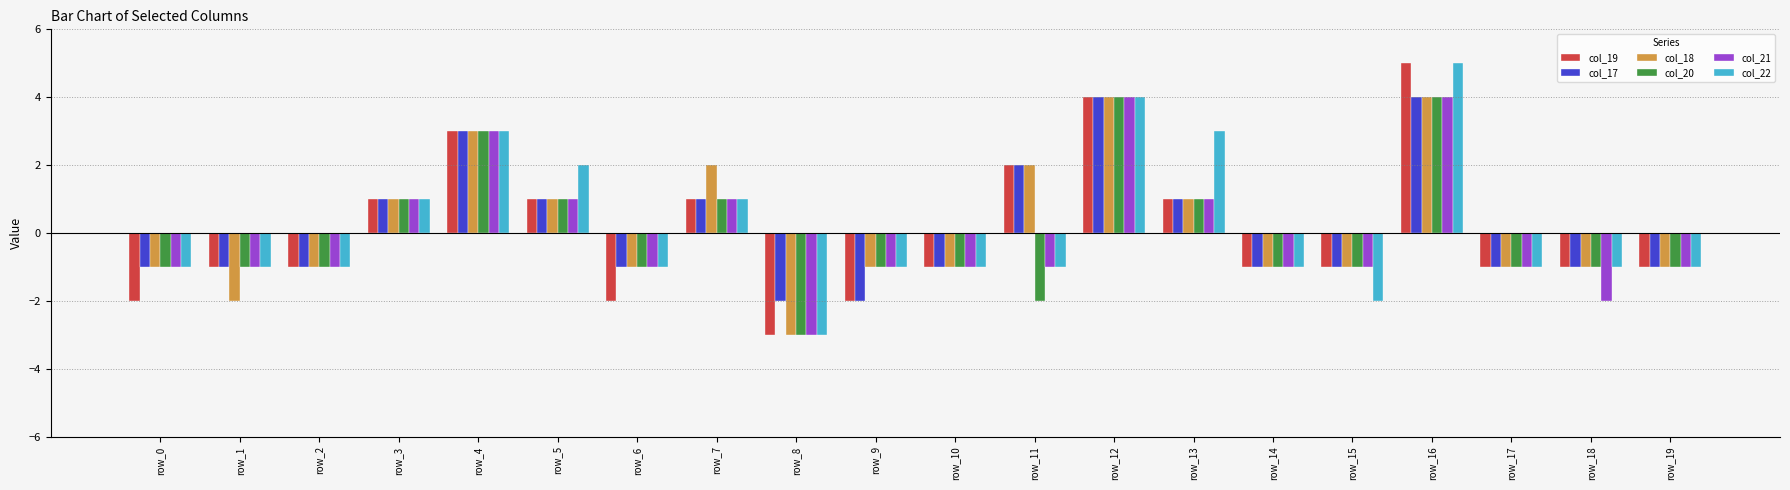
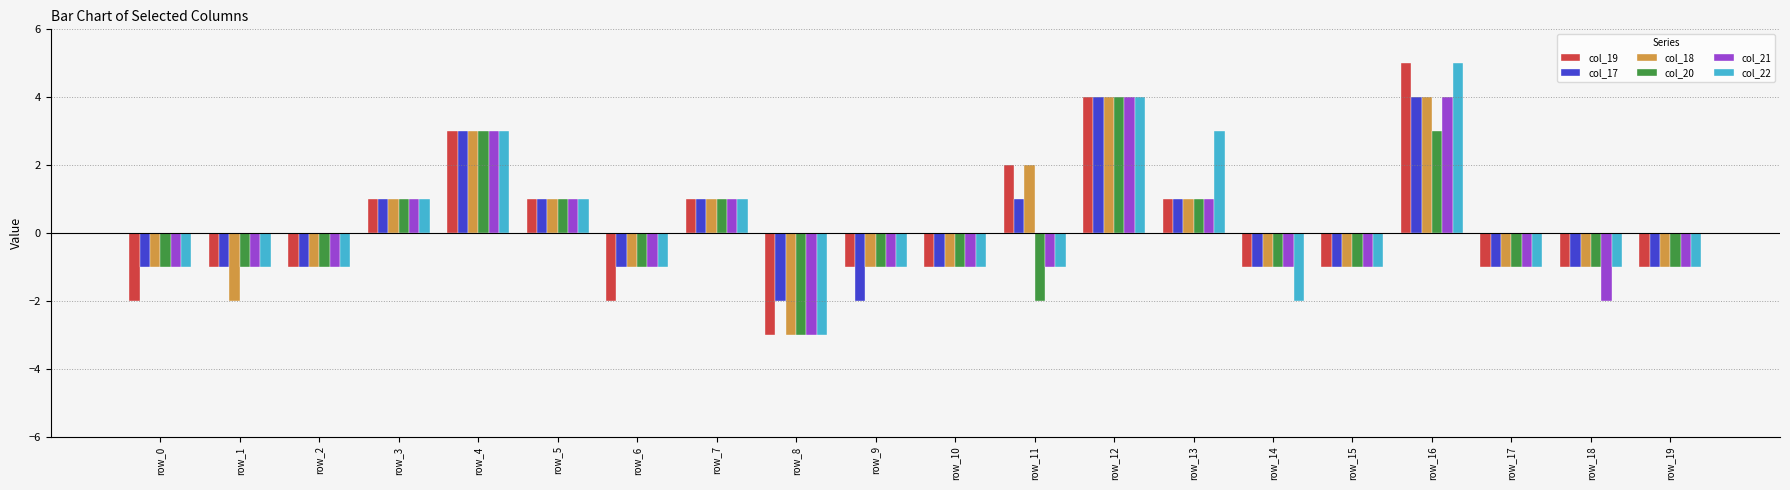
  {
    "col_19": {
      "row_0": -2,
      "row_1": -1,
      "row_2": -1,
      "row_3": 1,
      "row_4": 3,
      "row_5": 1,
      "row_6": -2,
      "row_7": 1,
      "row_8": -3,
-     "row_9": -2,
+     "row_9": -1,
      "row_10": -1,
      "row_11": 2,
      "row_12": 4,
      "row_13": 1,
      "row_14": -1,
      "row_15": -1,
      "row_16": 5,
      "row_17": -1,
      "row_18": -1,
      "row_19": -1
    },
    "col_17": {
      "row_0": -1,
      "row_1": -1,
      "row_2": -1,
      "row_3": 1,
      "row_4": 3,
      "row_5": 1,
      "row_6": -1,
      "row_7": 1,
      "row_8": -2,
      "row_9": -2,
      "row_10": -1,
-     "row_11": 2,
+     "row_11": 1,
      "row_12": 4,
      "row_13": 1,
      "row_14": -1,
      "row_15": -1,
      "row_16": 4,
      "row_17": -1,
      "row_18": -1,
      "row_19": -1
    },
    "col_18": {
      "row_0": -1,
      "row_1": -2,
      "row_2": -1,
      "row_3": 1,
      "row_4": 3,
      "row_5": 1,
      "row_6": -1,
-     "row_7": 2,
+     "row_7": 1,
      "row_8": -3,
      "row_9": -1,
      "row_10": -1,
      "row_11": 2,
      "row_12": 4,
      "row_13": 1,
      "row_14": -1,
      "row_15": -1,
      "row_16": 4,
      "row_17": -1,
      "row_18": -1,
      "row_19": -1
    },
    "col_20": {
      "row_0": -1,
      "row_1": -1,
      "row_2": -1,
      "row_3": 1,
      "row_4": 3,
      "row_5": 1,
      "row_6": -1,
      "row_7": 1,
      "row_8": -3,
      "row_9": -1,
      "row_10": -1,
      "row_11": -2,
      "row_12": 4,
      "row_13": 1,
      "row_14": -1,
      "row_15": -1,
-     "row_16": 4,
+     "row_16": 3,
      "row_17": -1,
      "row_18": -1,
      "row_19": -1
    },
    "col_21": {
      "row_0": -1,
      "row_1": -1,
      "row_2": -1,
      "row_3": 1,
      "row_4": 3,
      "row_5": 1,
      "row_6": -1,
      "row_7": 1,
      "row_8": -3,
      "row_9": -1,
      "row_10": -1,
      "row_11": -1,
      "row_12": 4,
      "row_13": 1,
      "row_14": -1,
      "row_15": -1,
      "row_16": 4,
      "row_17": -1,
      "row_18": -2,
      "row_19": -1
    },
    "col_22": {
      "row_0": -1,
      "row_1": -1,
      "row_2": -1,
      "row_3": 1,
      "row_4": 3,
-     "row_5": 2,
+     "row_5": 1,
      "row_6": -1,
      "row_7": 1,
      "row_8": -3,
      "row_9": -1,
      "row_10": -1,
      "row_11": -1,
      "row_12": 4,
      "row_13": 3,
-     "row_14": -1,
-     "row_15": -2,
+     "row_14": -2,
+     "row_15": -1,
      "row_16": 5,
      "row_17": -1,
      "row_18": -1,
      "row_19": -1
    }
  }
